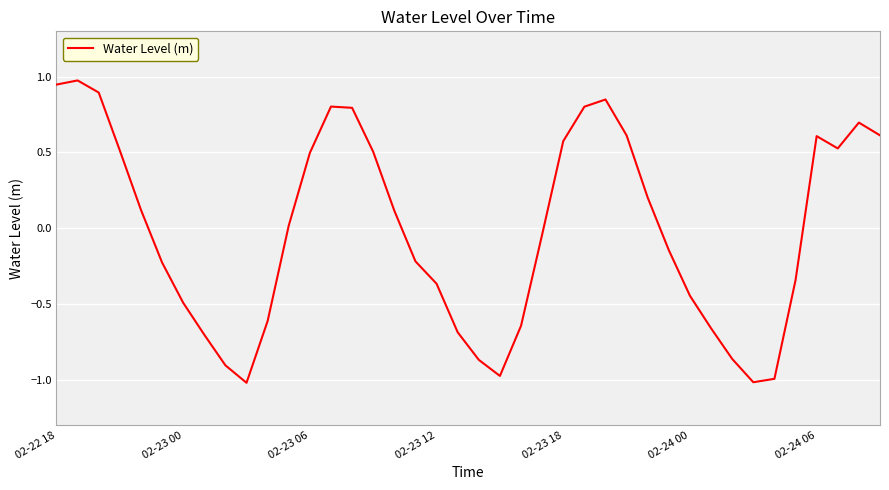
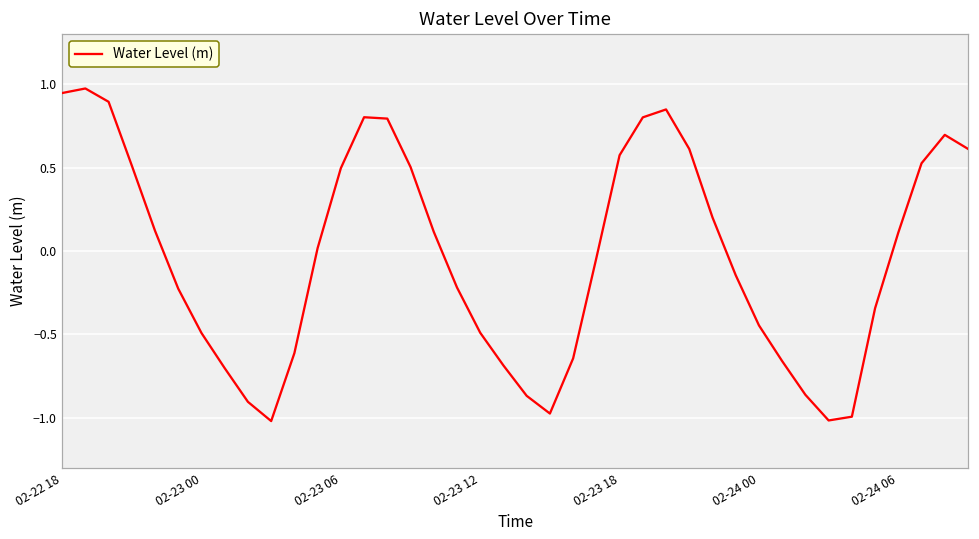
  {
    "02-22 18": 0.95,
    "02-23 00": -0.49,
    "02-23 06": 0.50,
-   "02-23 12": -0.37,
+   "02-23 12": -0.49,
    "02-23 18": 0.58,
    "02-24 00": -0.45,
-   "02-24 06": 0.61
+   "02-24 06": 0.11
  }
